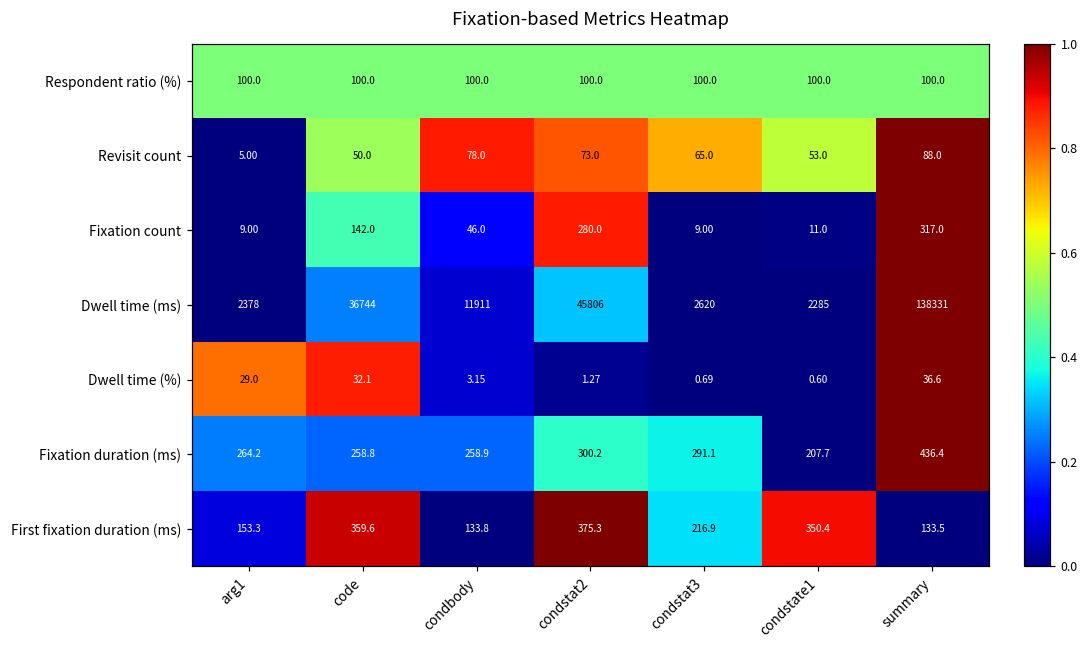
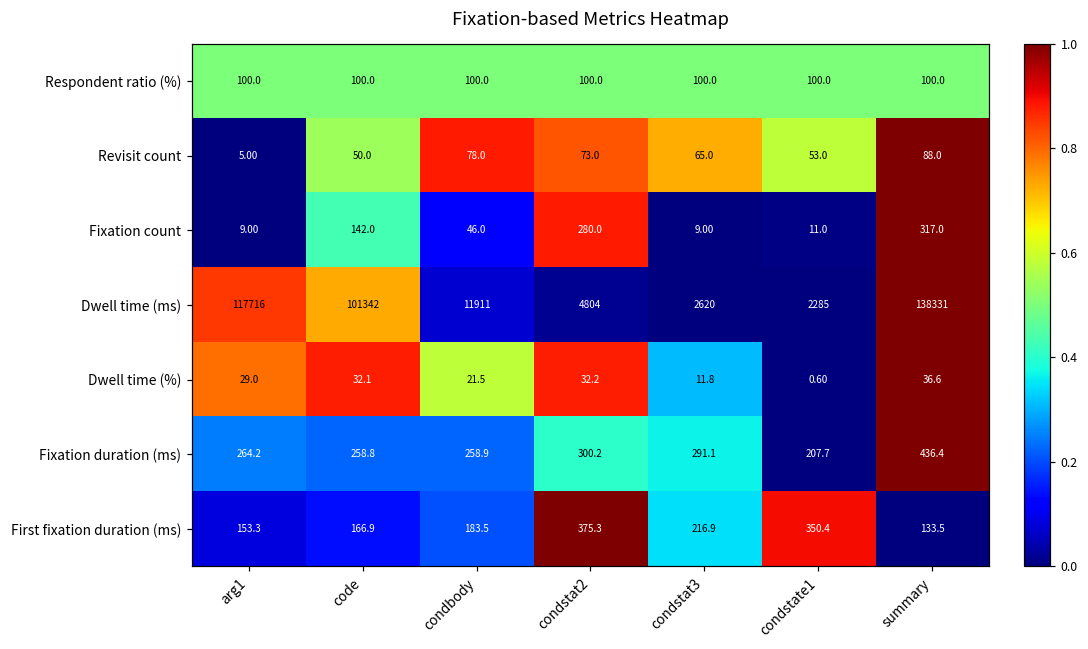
  {
    "Respondent ratio (%)": {
      "arg1": 100.0,
      "code": 100.0,
      "condbody": 100.0,
      "condstat2": 100.0,
      "condstat3": 100.0,
      "condstate1": 100.0,
      "summary": 100.0
    },
    "Revisit count": {
      "arg1": 5.00,
      "code": 50.0,
      "condbody": 78.0,
      "condstat2": 73.0,
      "condstat3": 65.0,
      "condstate1": 53.0,
      "summary": 88.0
    },
    "Fixation count": {
      "arg1": 9.00,
      "code": 142.0,
      "condbody": 46.0,
      "condstat2": 280.0,
      "condstat3": 9.00,
      "condstate1": 11.0,
      "summary": 317.0
    },
    "Dwell time (ms)": {
-     "arg1": 2378,
-     "code": 36744,
+     "arg1": 117716,
+     "code": 101342,
      "condbody": 11911,
-     "condstat2": 45806,
+     "condstat2": 4804,
      "condstat3": 2620,
      "condstate1": 2285,
      "summary": 138331
    },
    "Dwell time (%)": {
      "arg1": 29.0,
      "code": 32.1,
-     "condbody": 3.15,
-     "condstat2": 1.27,
-     "condstat3": 0.69,
+     "condbody": 21.5,
+     "condstat2": 32.2,
+     "condstat3": 11.8,
      "condstate1": 0.60,
      "summary": 36.6
    },
    "Fixation duration (ms)": {
      "arg1": 264.2,
      "code": 258.8,
      "condbody": 258.9,
      "condstat2": 300.2,
      "condstat3": 291.1,
      "condstate1": 207.7,
      "summary": 436.4
    },
    "First fixation duration (ms)": {
      "arg1": 153.3,
-     "code": 359.6,
-     "condbody": 133.8,
+     "code": 166.9,
+     "condbody": 183.5,
      "condstat2": 375.3,
      "condstat3": 216.9,
      "condstate1": 350.4,
      "summary": 133.5
    }
  }
